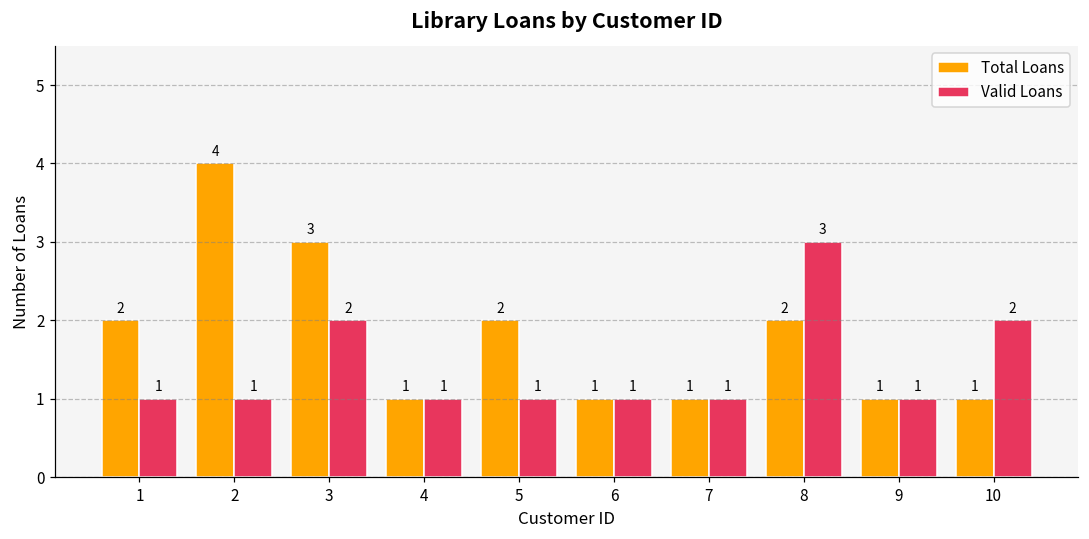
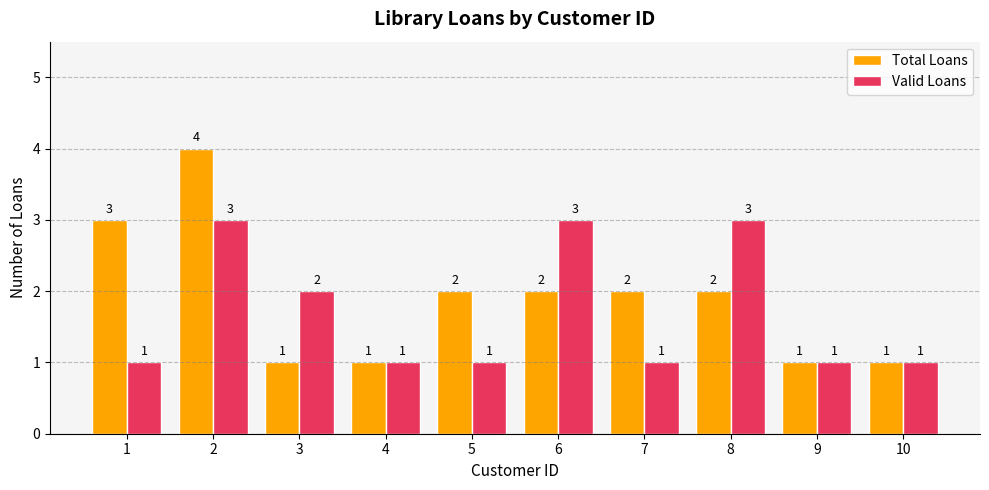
  {
    "Total Loans": {
-     "1": 2,
+     "1": 3,
      "2": 4,
-     "3": 3,
+     "3": 1,
      "4": 1,
      "5": 2,
-     "6": 1,
-     "7": 1,
+     "6": 2,
+     "7": 2,
      "8": 2,
      "9": 1,
      "10": 1
    },
    "Valid Loans": {
      "1": 1,
-     "2": 1,
+     "2": 3,
      "3": 2,
      "4": 1,
      "5": 1,
-     "6": 1,
+     "6": 3,
      "7": 1,
      "8": 3,
      "9": 1,
-     "10": 2
+     "10": 1
    }
  }
